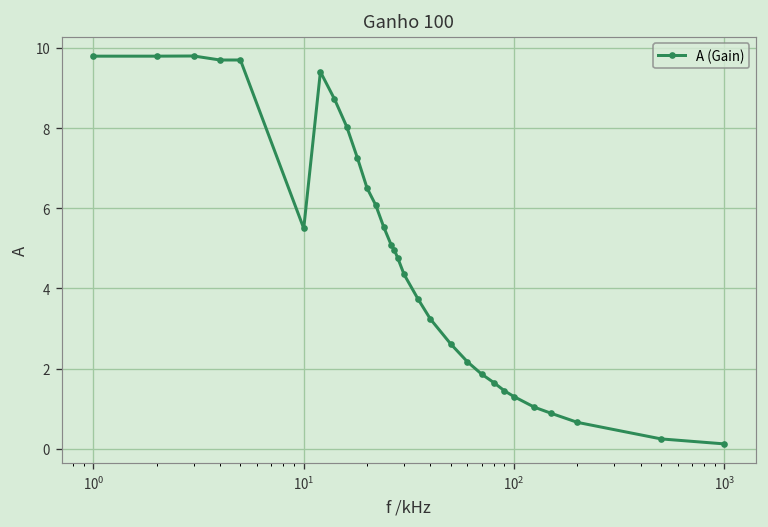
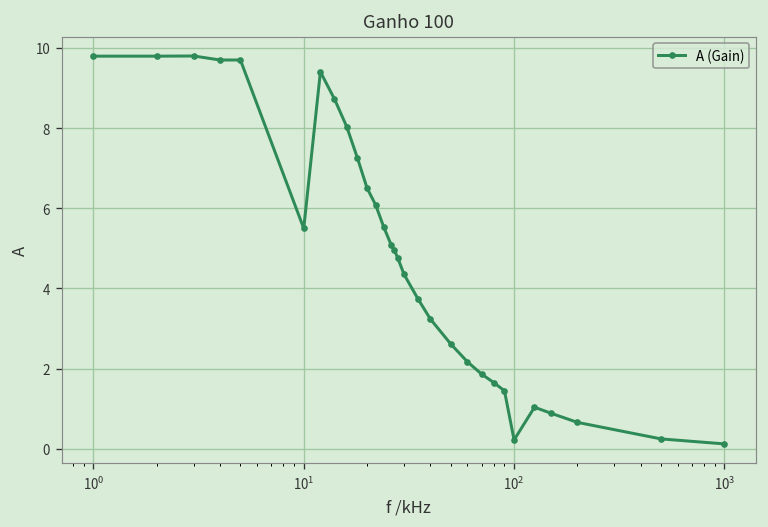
  {
    "10^0": 9.8,
    "10^1": 5.5,
-   "10^2": 1.3,
+   "10^2": 0.2,
    "10^3": 0.1
  }
